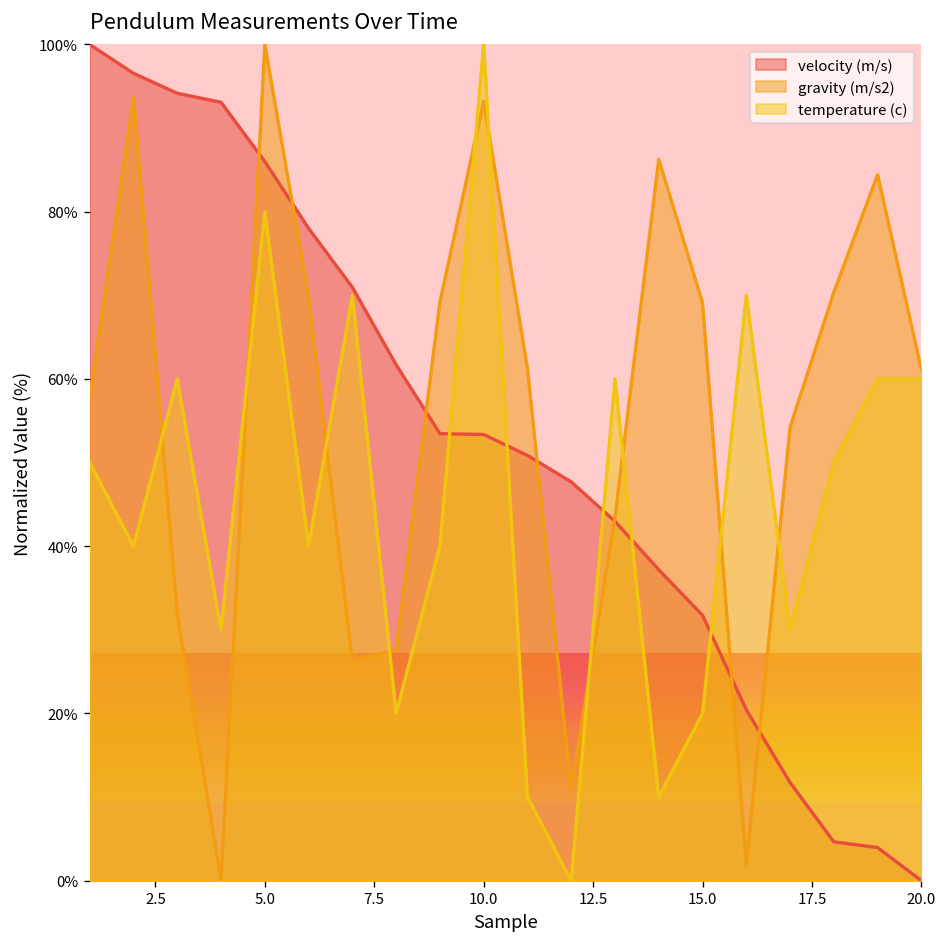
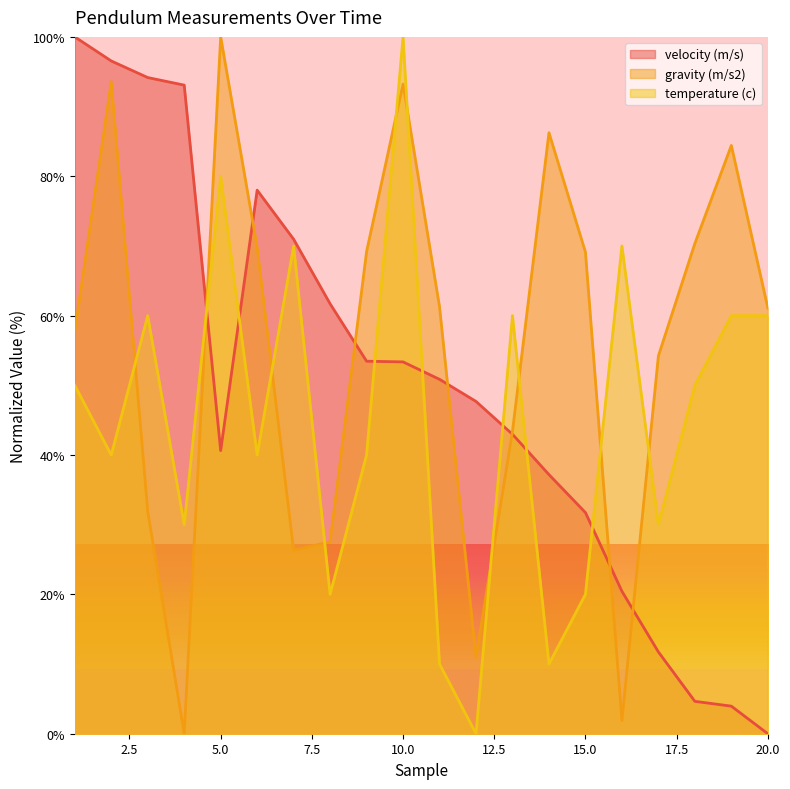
  {
    "velocity (m/s)": {
-     "5.0": "86%",
+     "5.0": "41%",
      "10.0": "53%",
      "15.0": "32%",
      "20.0": "0%"
    }
  }
